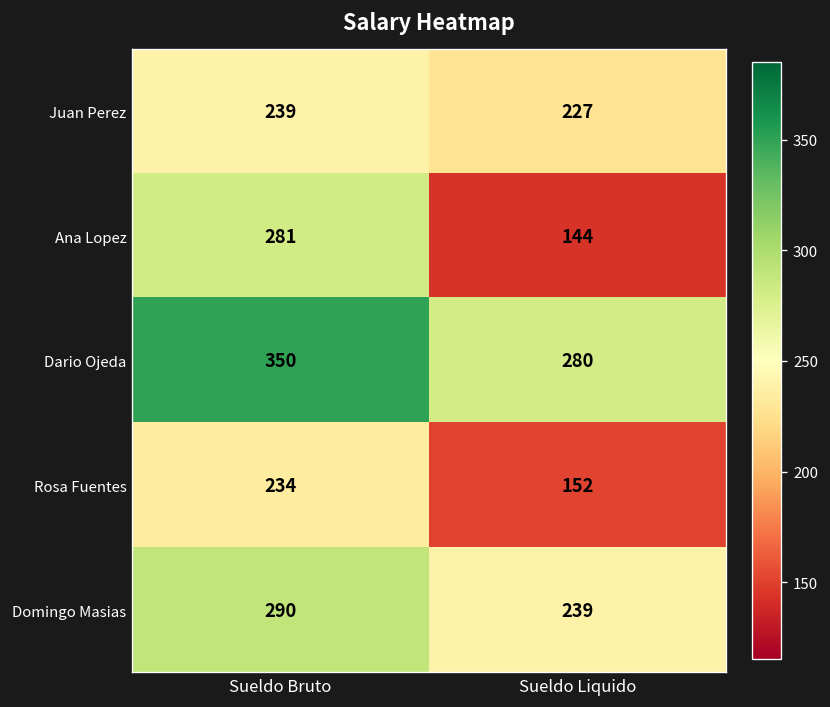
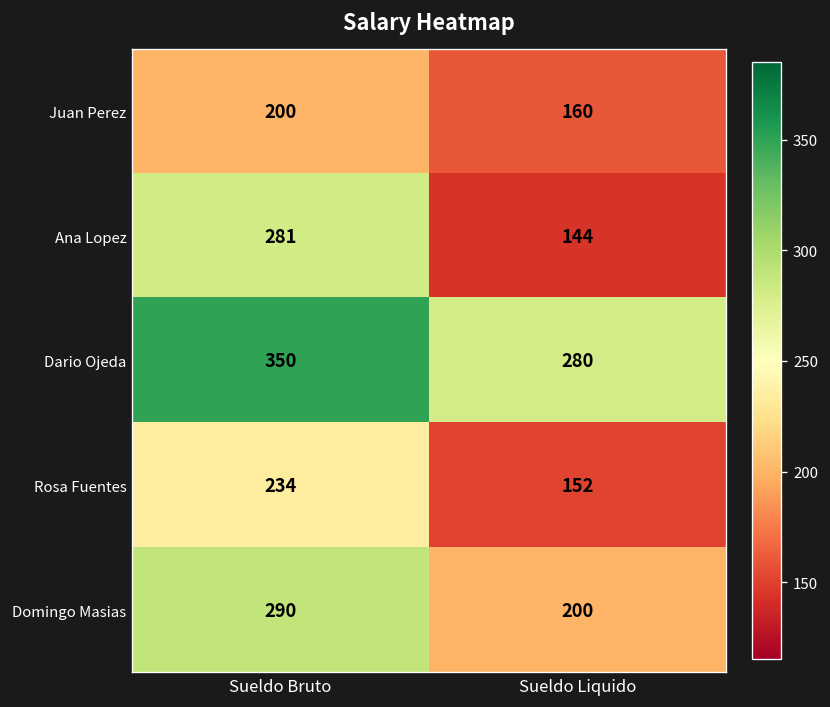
  {
    "Juan Perez": {
-     "Sueldo Bruto": 239,
-     "Sueldo Liquido": 227
+     "Sueldo Bruto": 200,
+     "Sueldo Liquido": 160
    },
    "Ana Lopez": {
      "Sueldo Bruto": 281,
      "Sueldo Liquido": 144
    },
    "Dario Ojeda": {
      "Sueldo Bruto": 350,
      "Sueldo Liquido": 280
    },
    "Rosa Fuentes": {
      "Sueldo Bruto": 234,
      "Sueldo Liquido": 152
    },
    "Domingo Masias": {
      "Sueldo Bruto": 290,
-     "Sueldo Liquido": 239
+     "Sueldo Liquido": 200
    }
  }
